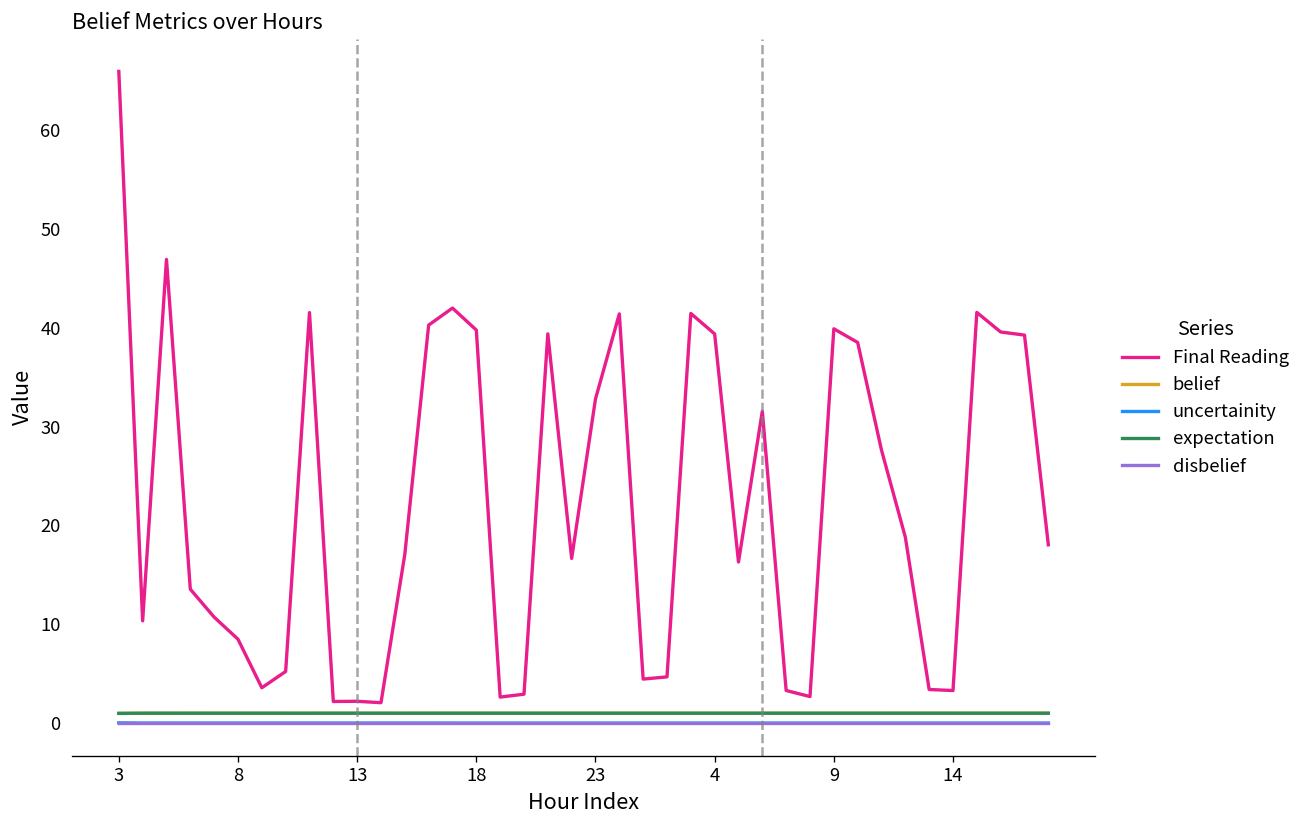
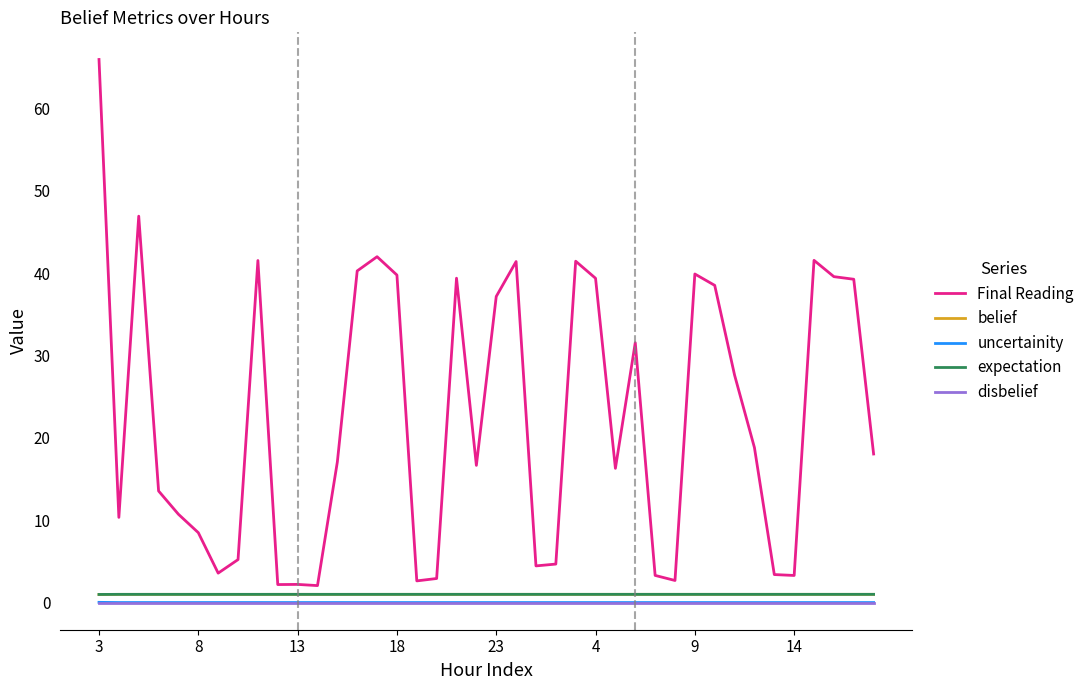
  {
    "Final Reading": {
-     "23": 33
+     "23": 37
    }
  }
